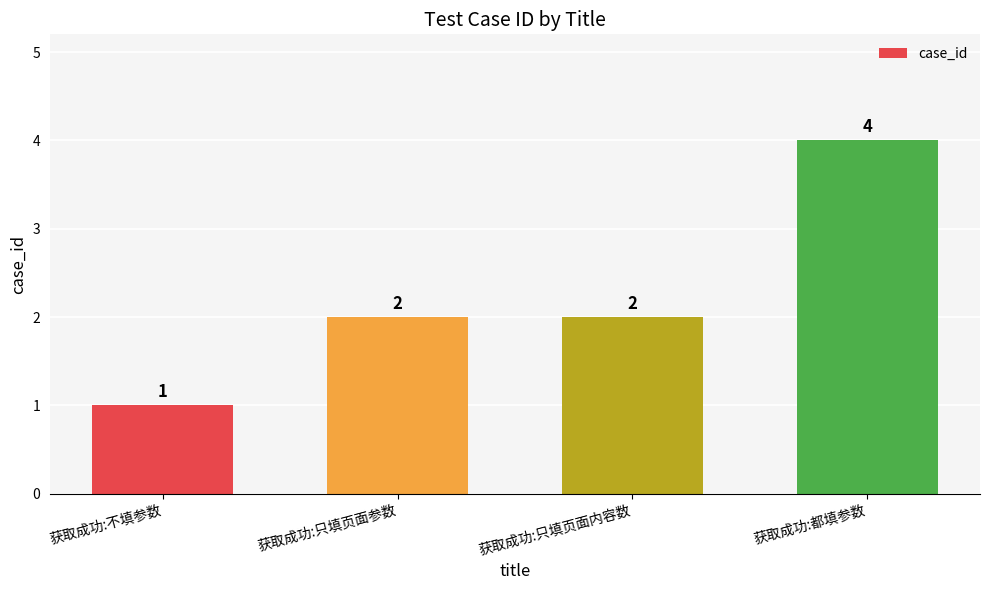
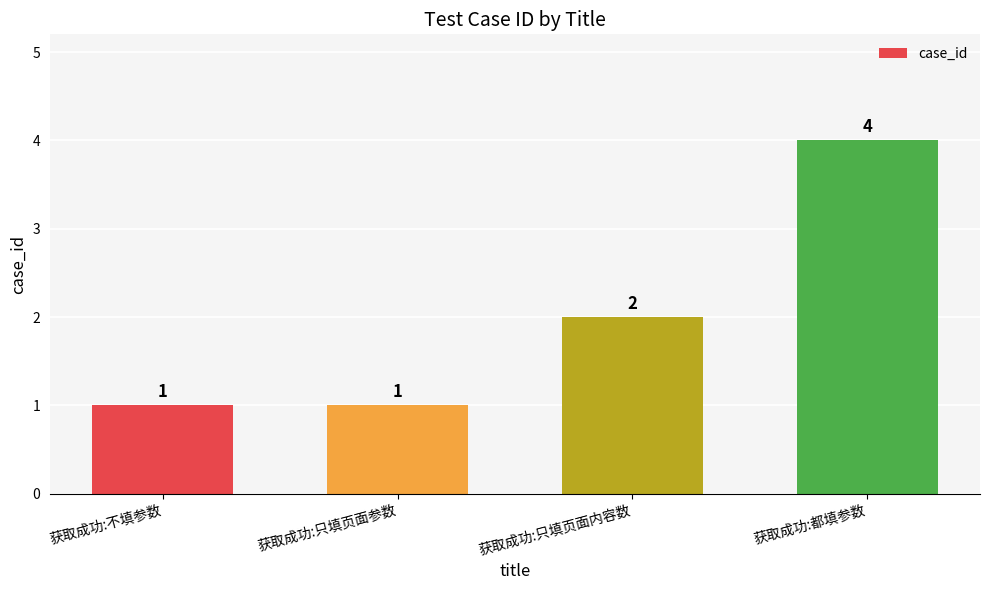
  {
    "获取成功:不填参数": 1,
-   "获取成功:只填页面参数": 2,
+   "获取成功:只填页面参数": 1,
    "获取成功:只填页面内容数": 2,
    "获取成功:都填参数": 4
  }
